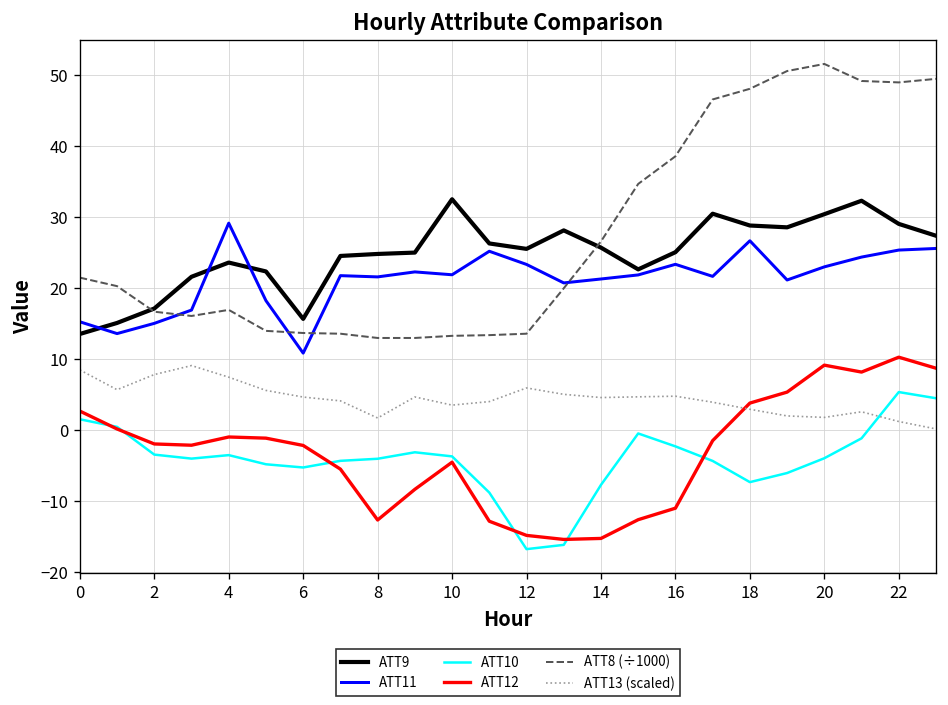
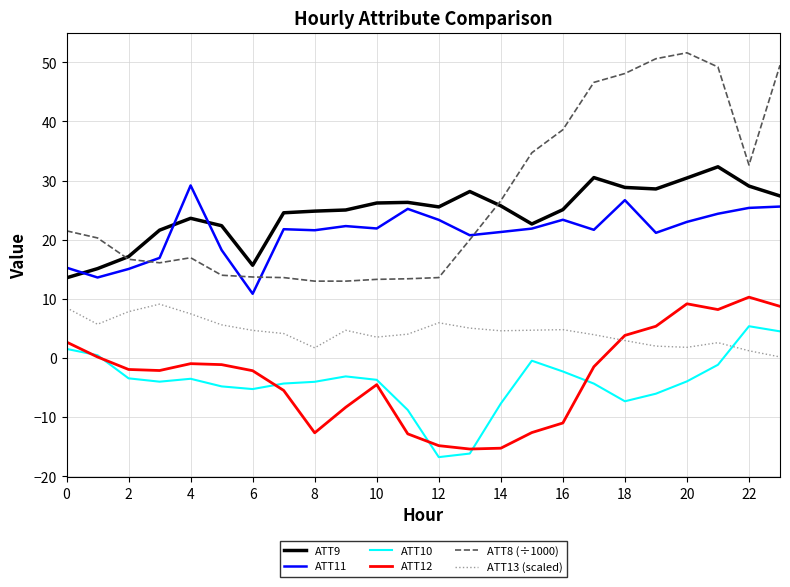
  {
    "ATT9": {
      "0": 14,
      "2": 17,
      "4": 24,
      "6": 16,
      "8": 25,
-     "10": 33,
+     "10": 26,
      "12": 26,
      "14": 26,
      "16": 25,
      "18": 29,
      "20": 30,
      "22": 29
    },
    "ATT11": {
      "0": 15,
      "2": 15,
      "4": 29,
      "6": 11,
      "8": 22,
      "10": 22,
      "12": 23,
      "14": 21,
      "16": 23,
      "18": 27,
      "20": 23,
      "22": 25
    },
    "ATT10": {
      "0": 2,
      "2": -3,
      "4": -4,
      "6": -5,
      "8": -4,
      "10": -4,
      "12": -17,
      "14": -8,
      "16": -2,
      "18": -7,
      "20": -4,
      "22": 5
    },
    "ATT12": {
      "0": 3,
      "2": -2,
      "4": -1,
      "6": -2,
      "8": -13,
      "10": -5,
      "12": -15,
      "14": -15,
      "16": -11,
      "18": 4,
      "20": 9,
      "22": 10
    },
    "ATT8 (÷1000)": {
      "0": 22,
      "2": 17,
      "4": 17,
      "6": 14,
      "8": 13,
      "10": 13,
      "12": 14,
      "14": 27,
      "16": 39,
      "18": 48,
      "20": 52,
-     "22": 49
+     "22": 33
    },
    "ATT13 (scaled)": {
      "0": 8,
      "2": 8,
      "4": 7,
      "6": 5,
      "8": 2,
      "10": 4,
      "12": 6,
      "14": 5,
      "16": 5,
      "18": 3,
      "20": 2,
      "22": 1
    }
  }
